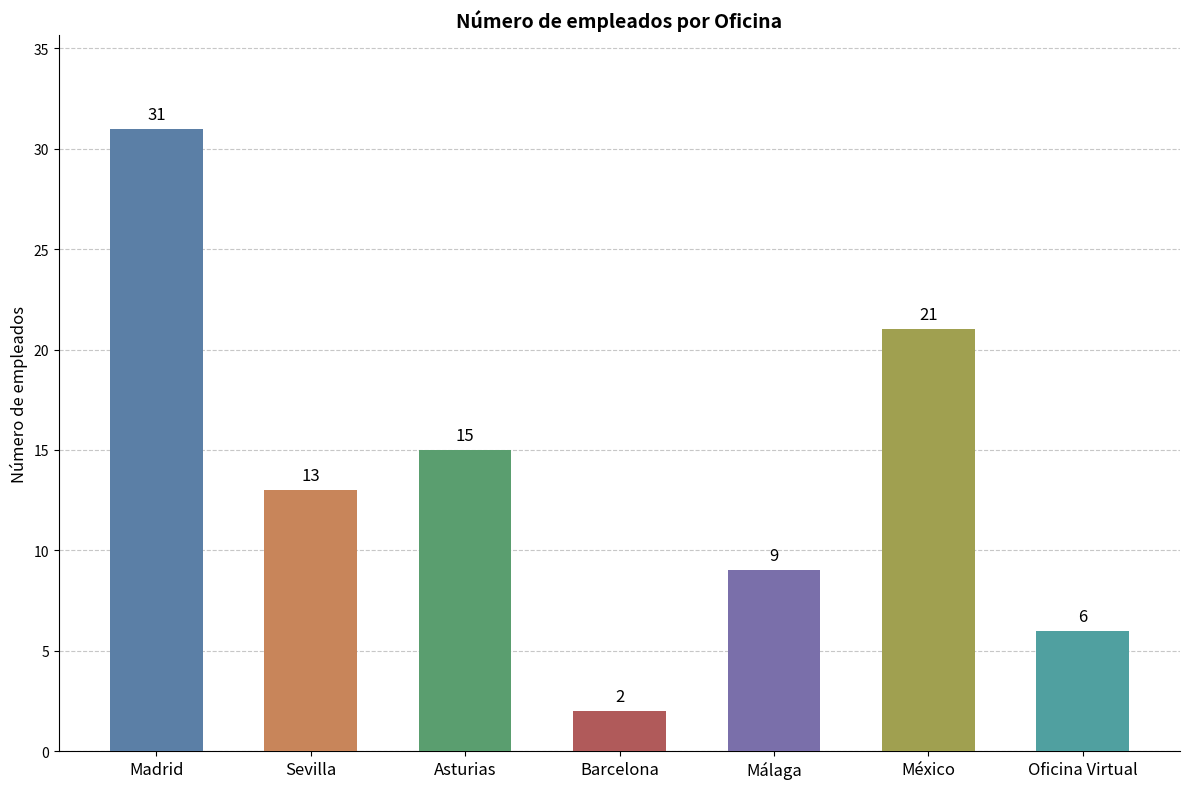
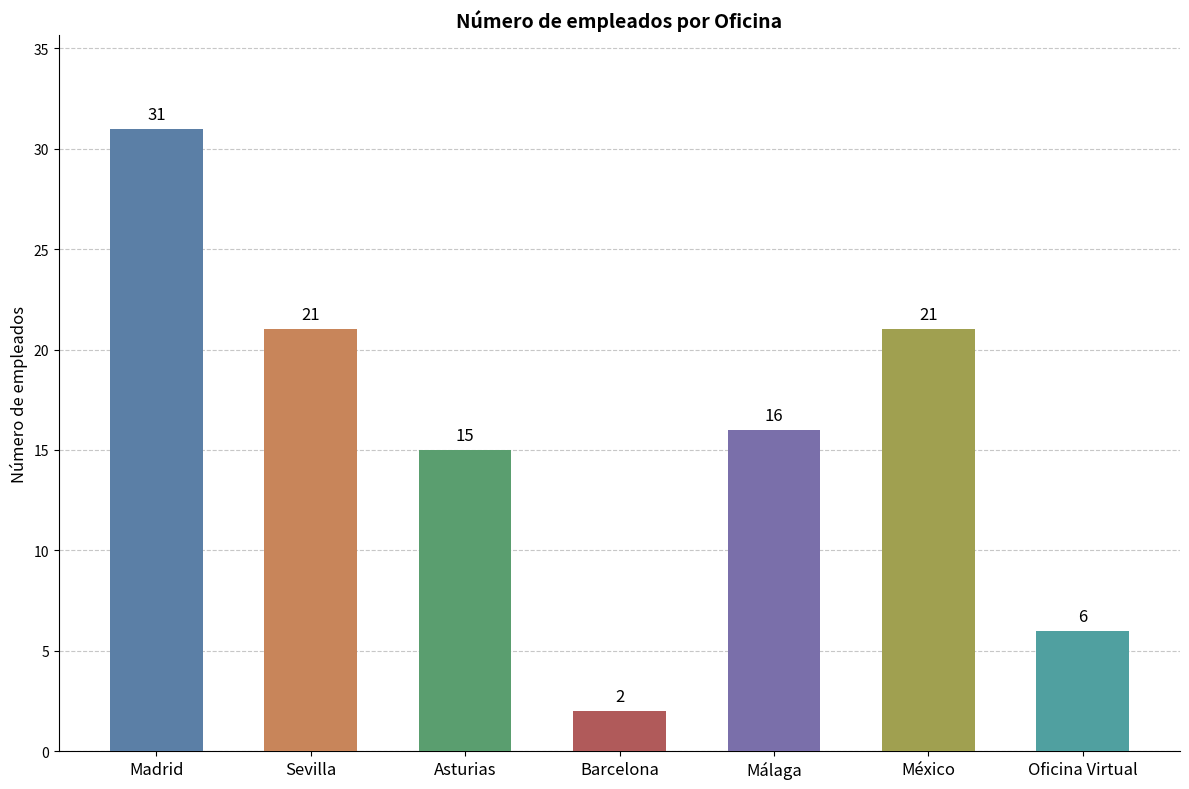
  {
    "Madrid": 31,
-   "Sevilla": 13,
+   "Sevilla": 21,
    "Asturias": 15,
    "Barcelona": 2,
-   "Málaga": 9,
+   "Málaga": 16,
    "México": 21,
    "Oficina Virtual": 6
  }
